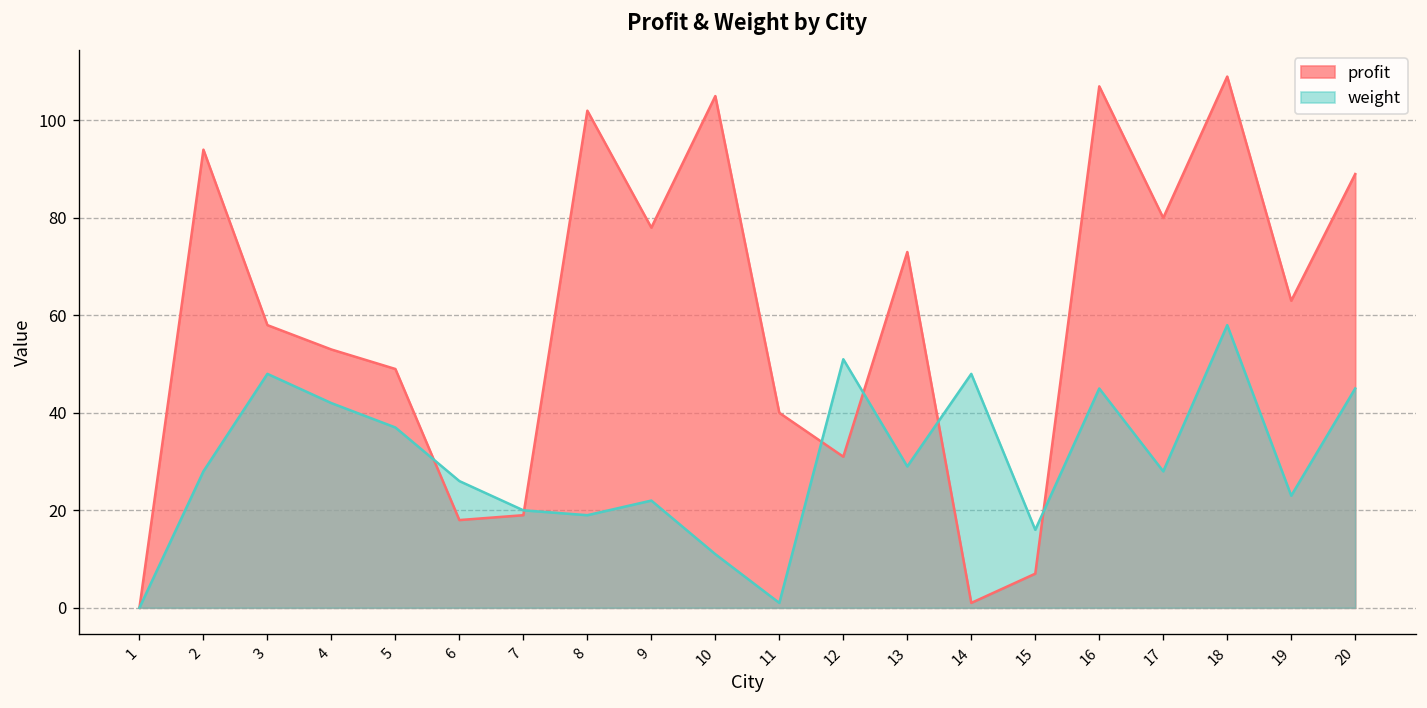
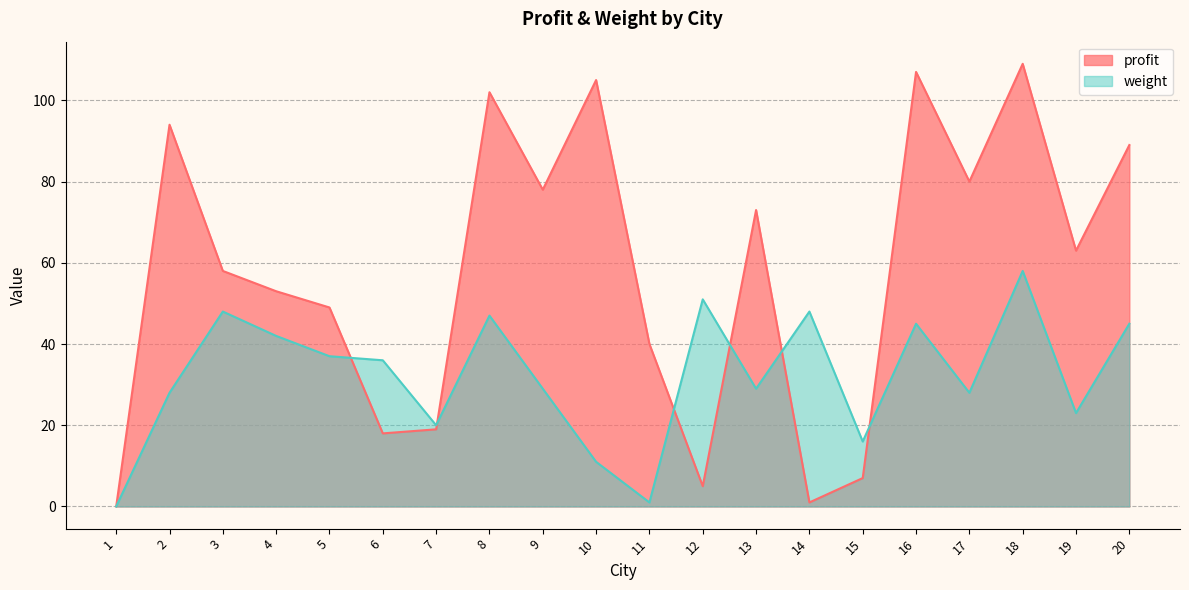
  {
    "profit": {
      "2": 94,
      "3": 58,
      "4": 53,
      "5": 49,
      "6": 18,
      "7": 19,
      "8": 102,
      "9": 78,
      "10": 105,
      "11": 40,
-     "12": 31,
+     "12": 5,
      "13": 73,
      "14": 1,
      "15": 7,
      "16": 107,
      "17": 80,
      "18": 109,
      "19": 63,
      "20": 89
    },
    "weight": {
      "2": 28,
      "3": 48,
      "4": 42,
      "5": 37,
-     "6": 26,
+     "6": 36,
      "7": 20,
-     "8": 19,
-     "9": 22,
+     "8": 47,
+     "9": 29,
      "10": 11,
      "11": 1,
      "12": 51,
      "13": 29,
      "14": 48,
      "15": 16,
      "16": 45,
      "17": 28,
      "18": 58,
      "19": 23,
      "20": 45
    }
  }
